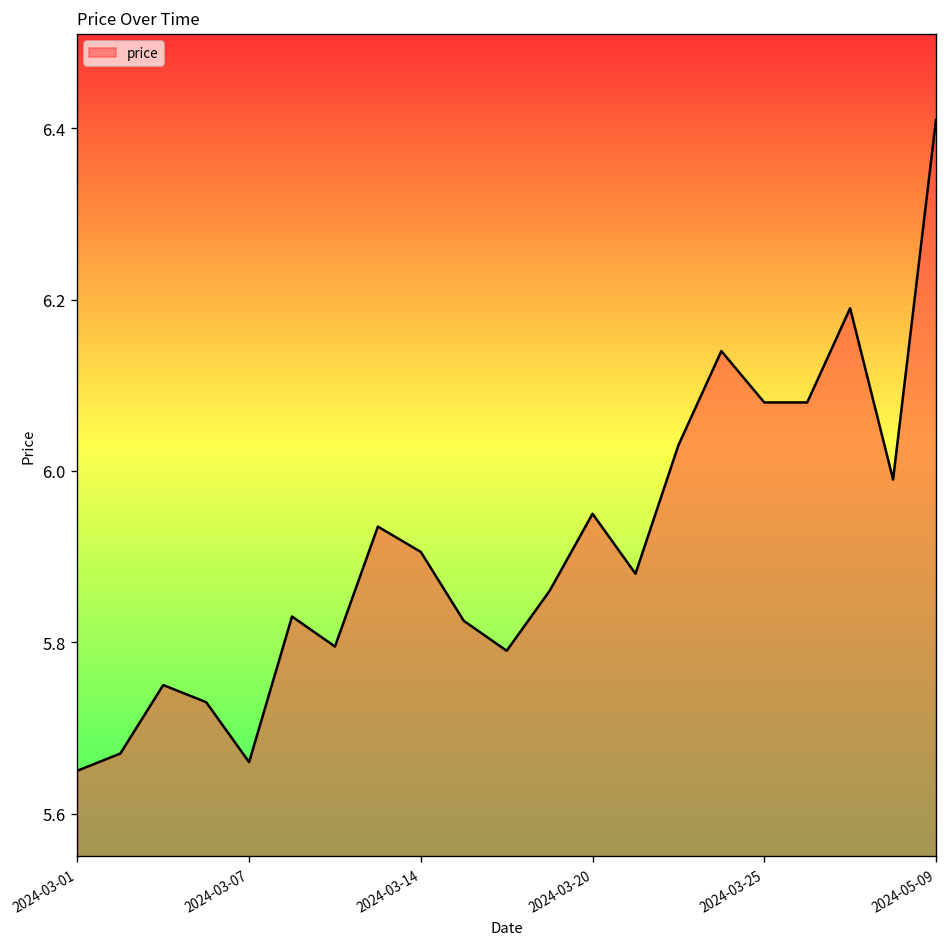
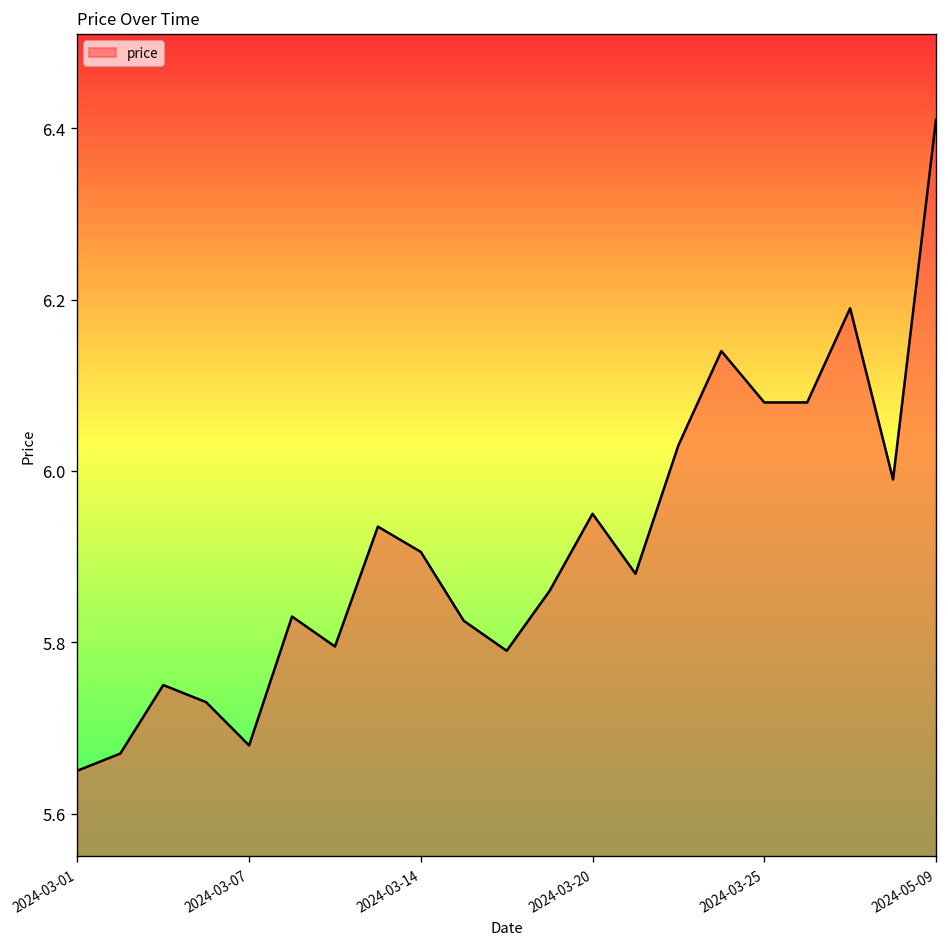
  {
    "2024-03-01": 5.65,
-   "2024-03-07": 5.66,
+   "2024-03-07": 5.68,
    "2024-03-14": 5.91,
    "2024-05-09": 6.41
  }
